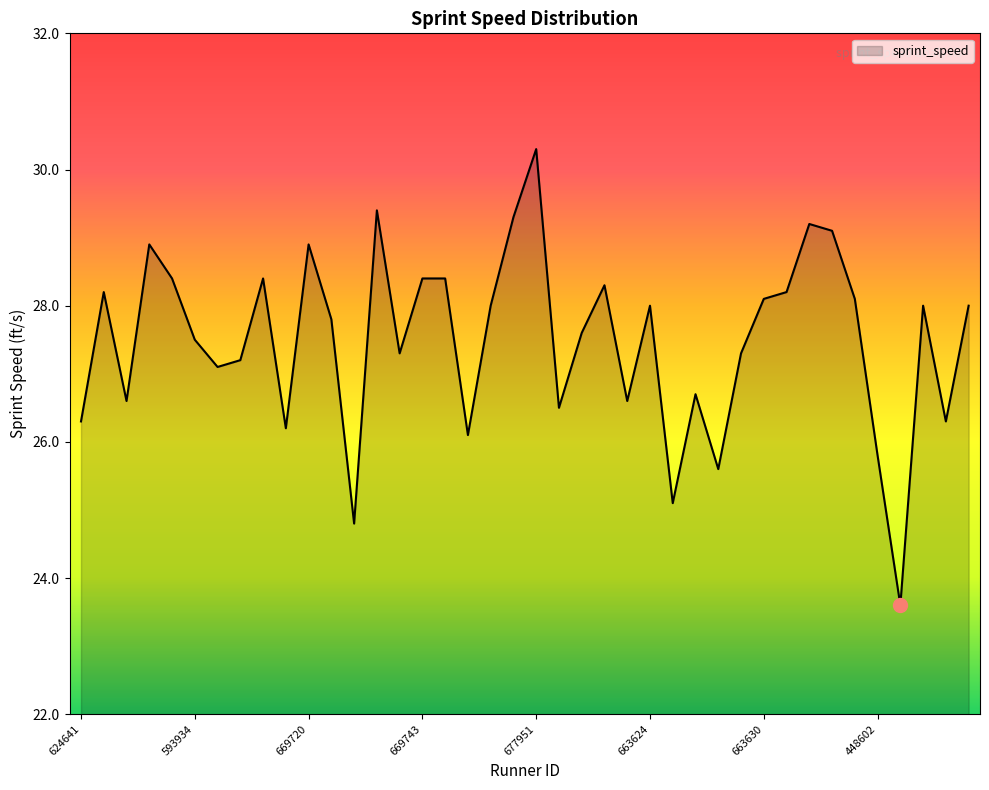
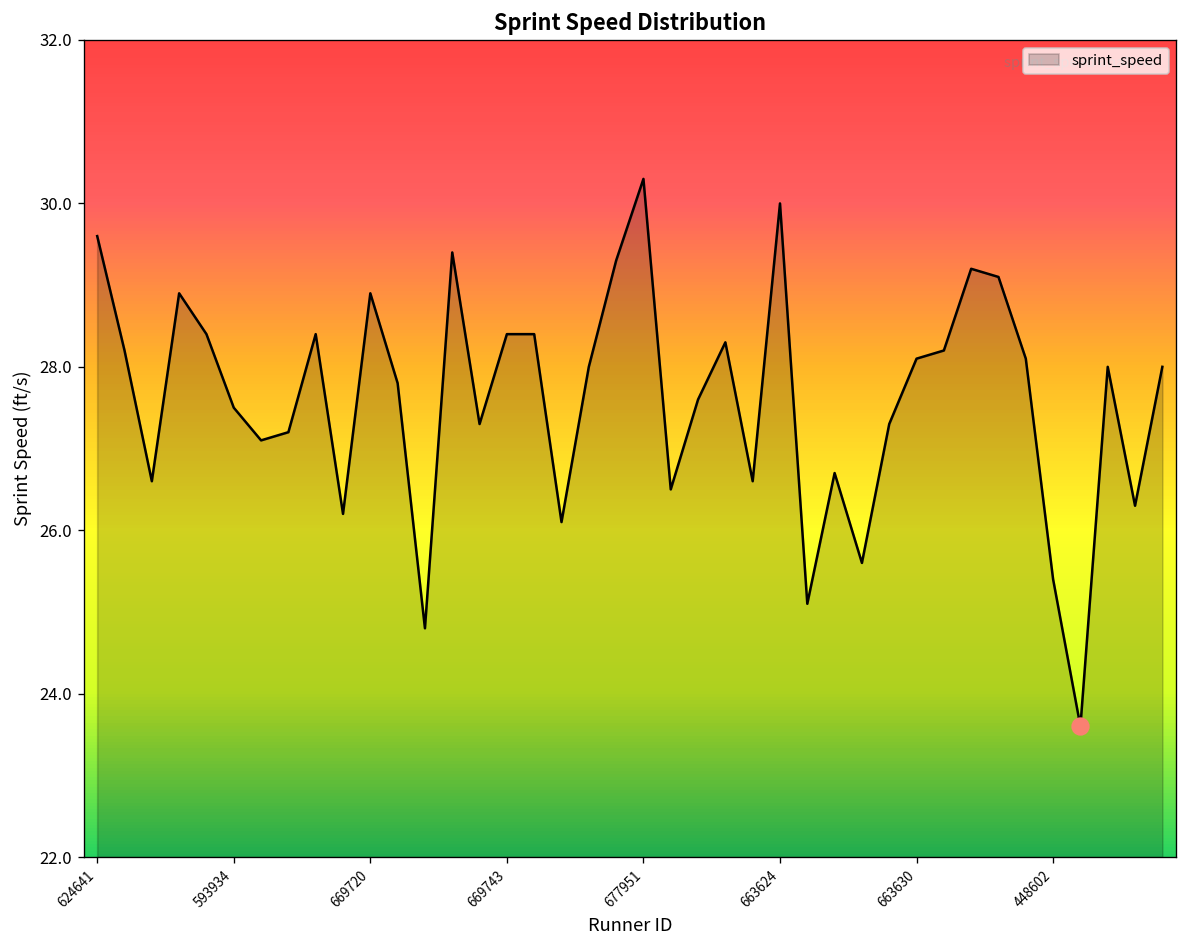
  {
    "sprint_speed": {
-     "624641": 26.3,
+     "624641": 29.6,
      "593934": 27.5,
      "669720": 28.9,
      "669743": 28.4,
      "677951": 30.3,
-     "663624": 28,
+     "663624": 30,
      "663630": 28.1,
-     "448602": 25.8
+     "448602": 25.4
    }
  }
